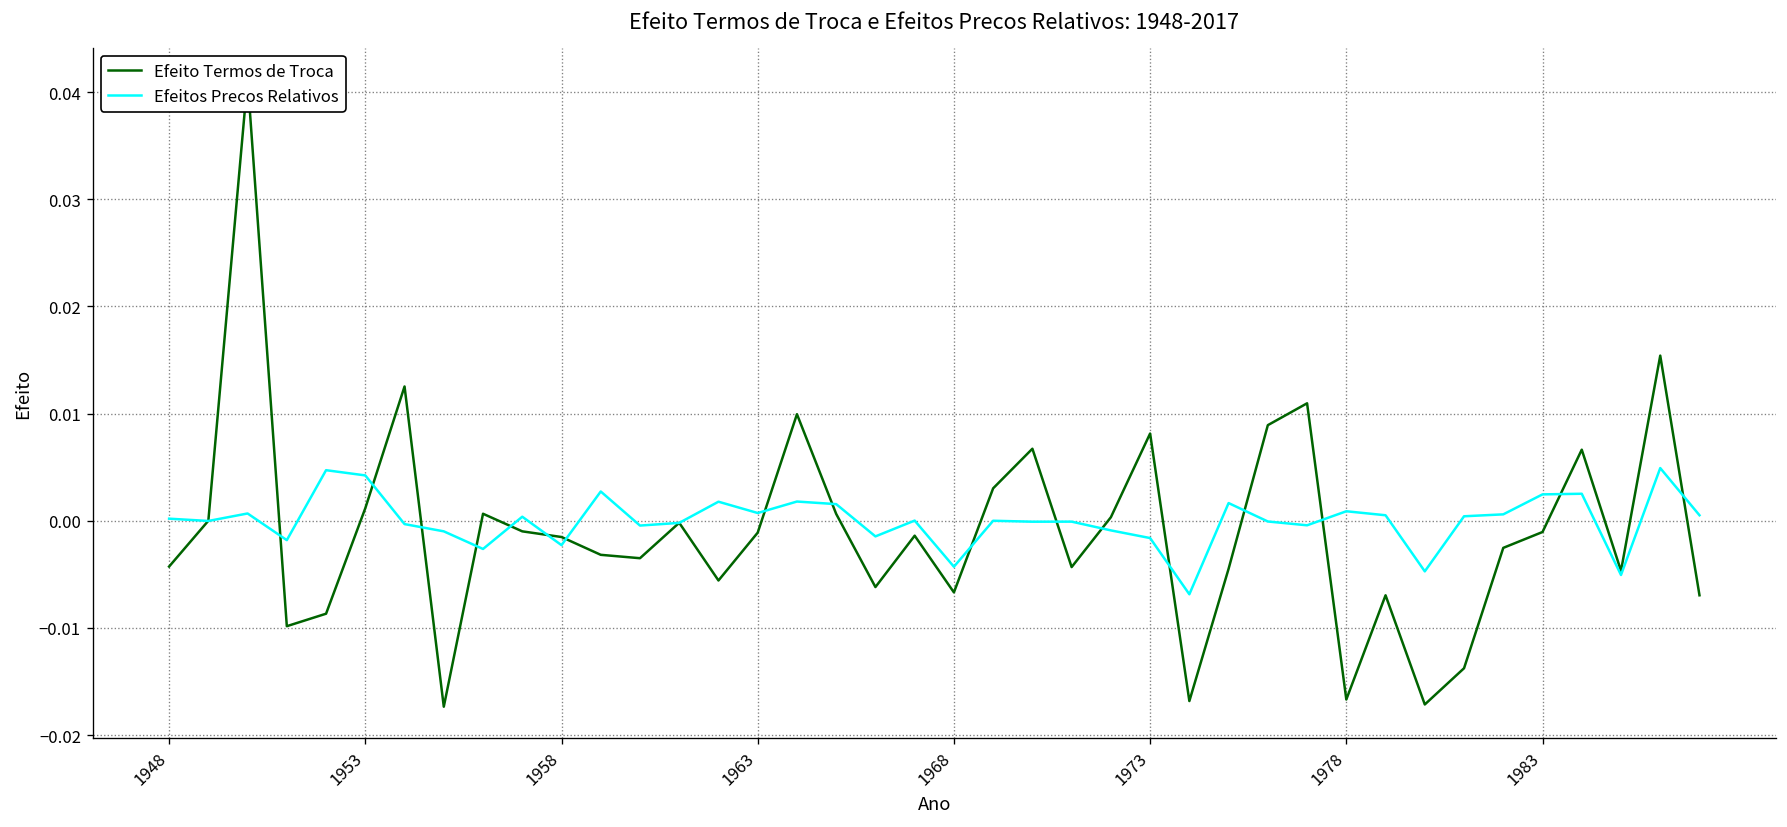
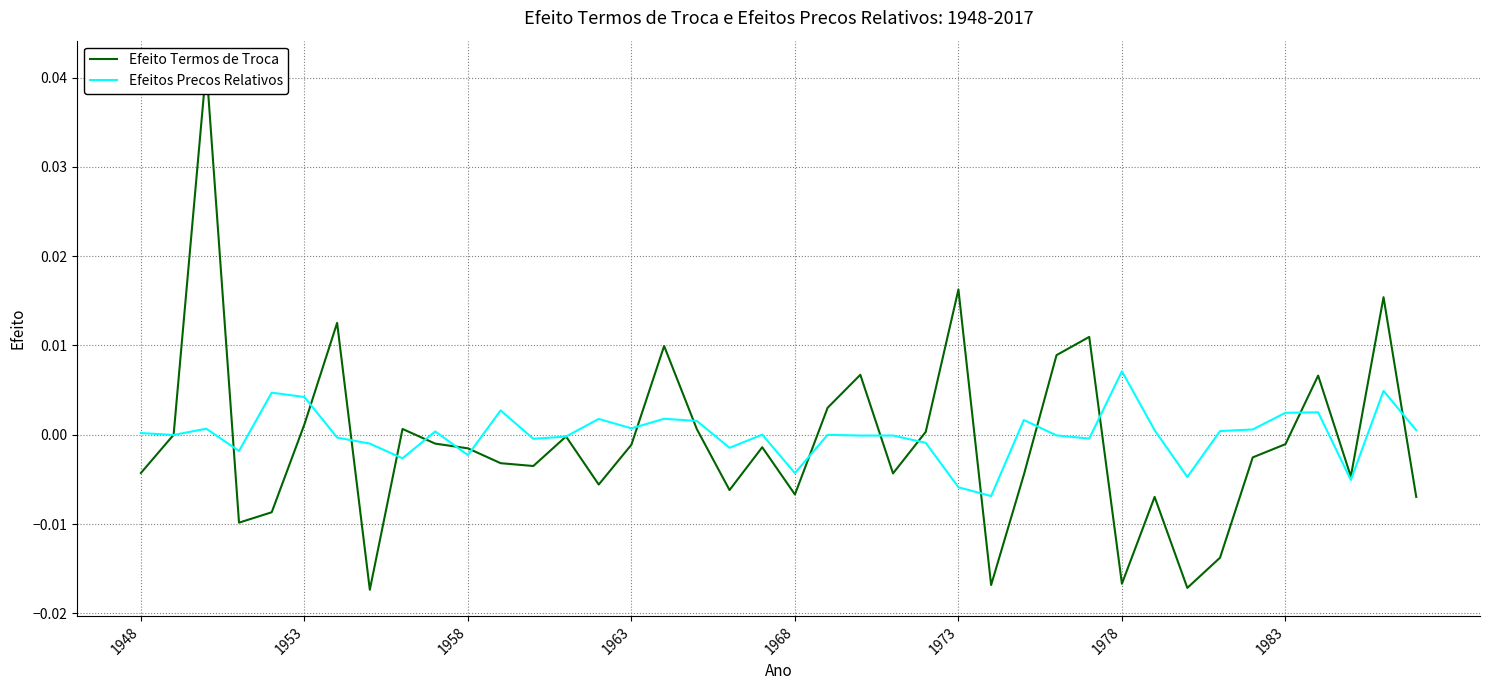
  {
    "Efeito Termos de Troca": {
      "1948": -0.004,
      "1953": 0.001,
      "1958": -0.002,
      "1963": -0.001,
      "1968": -0.007,
-     "1973": 0.008,
+     "1973": 0.016,
      "1978": -0.017,
      "1983": -0.001
    },
    "Efeitos Precos Relativos": {
      "1948": 0.000,
      "1953": 0.004,
      "1958": -0.002,
      "1963": 0.001,
      "1968": -0.004,
-     "1973": -0.002,
-     "1978": 0.001,
+     "1973": -0.006,
+     "1978": 0.007,
      "1983": 0.002
    }
  }
